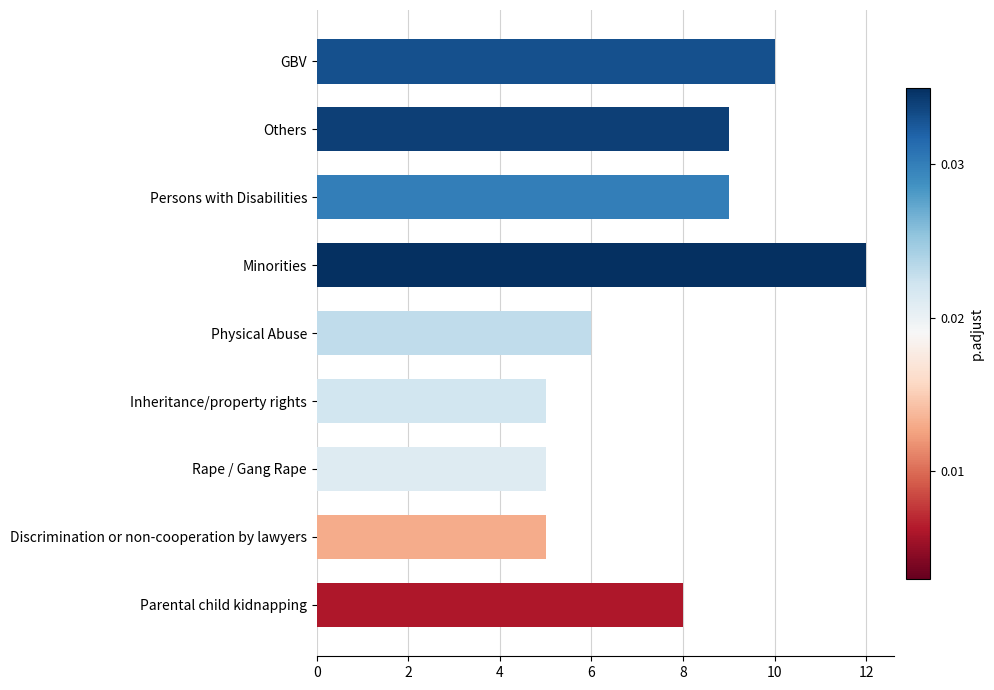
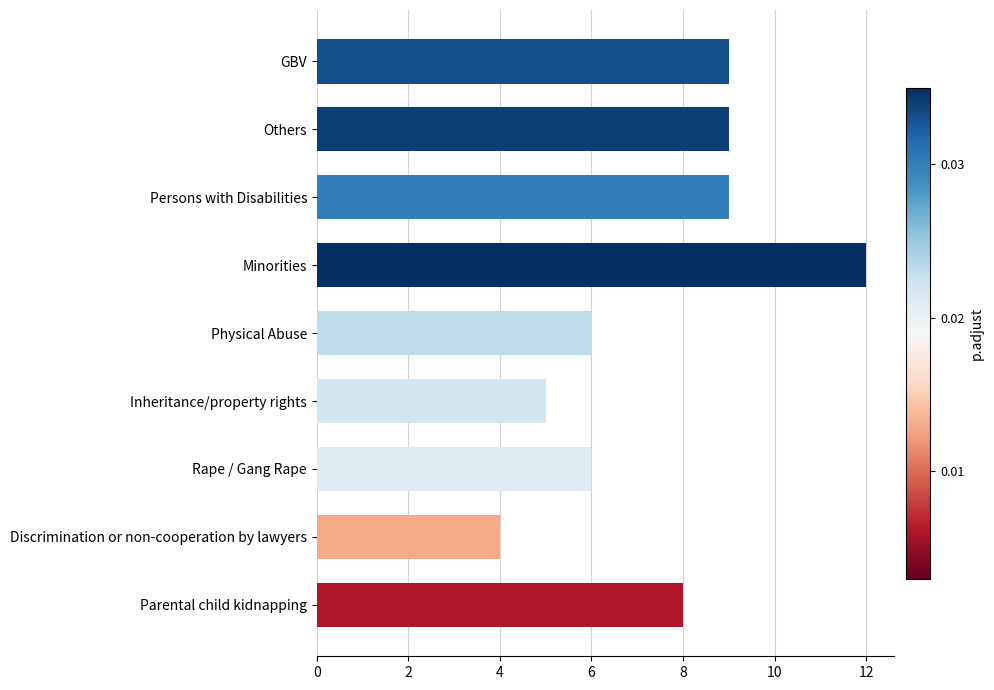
  {
-   "GBV": 10,
+   "GBV": 9,
    "Others": 9,
    "Persons with Disabilities": 9,
    "Minorities": 12,
    "Physical Abuse": 6,
    "Inheritance/property rights": 5,
-   "Rape / Gang Rape": 5,
-   "Discrimination or non-cooperation by lawyers": 5,
+   "Rape / Gang Rape": 6,
+   "Discrimination or non-cooperation by lawyers": 4,
    "Parental child kidnapping": 8
  }
